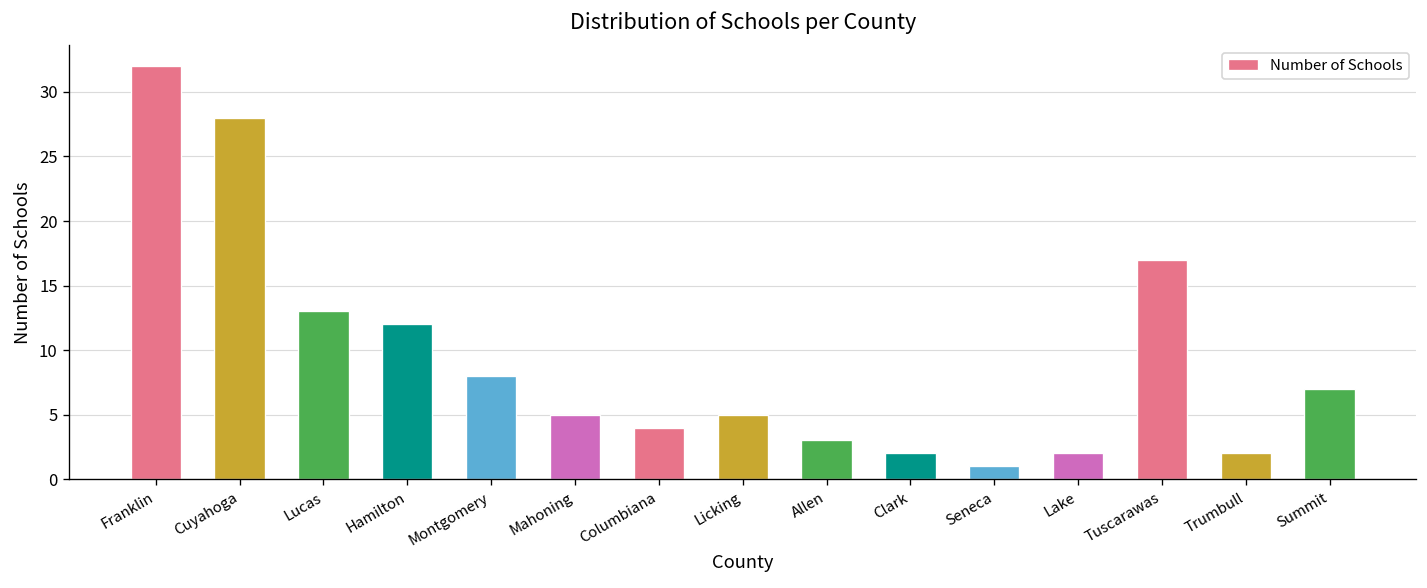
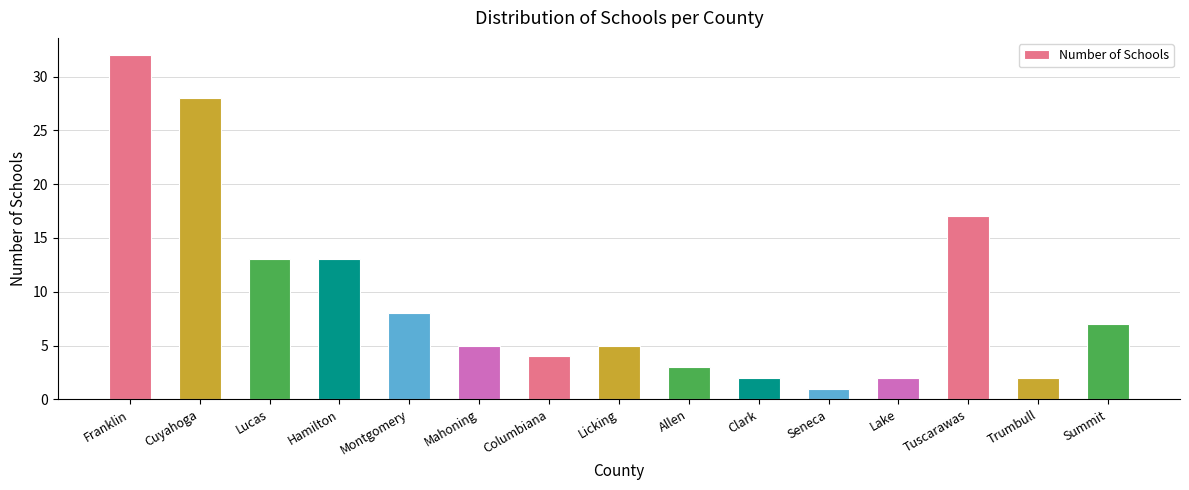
  {
    "Franklin": 32,
    "Cuyahoga": 28,
    "Lucas": 13,
-   "Hamilton": 12,
+   "Hamilton": 13,
    "Montgomery": 8,
    "Mahoning": 5,
    "Columbiana": 4,
    "Licking": 5,
    "Allen": 3,
    "Clark": 2,
    "Seneca": 1,
    "Lake": 2,
    "Tuscarawas": 17,
    "Trumbull": 2,
    "Summit": 7
  }
